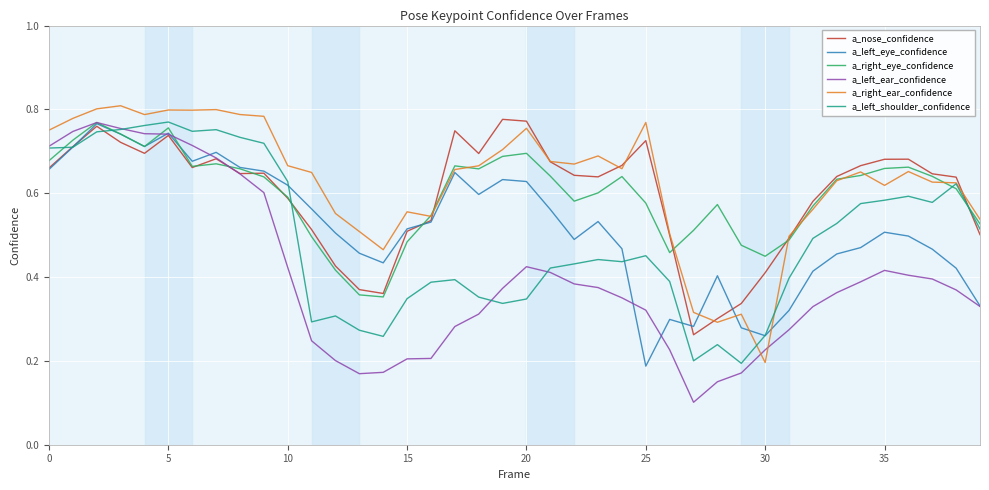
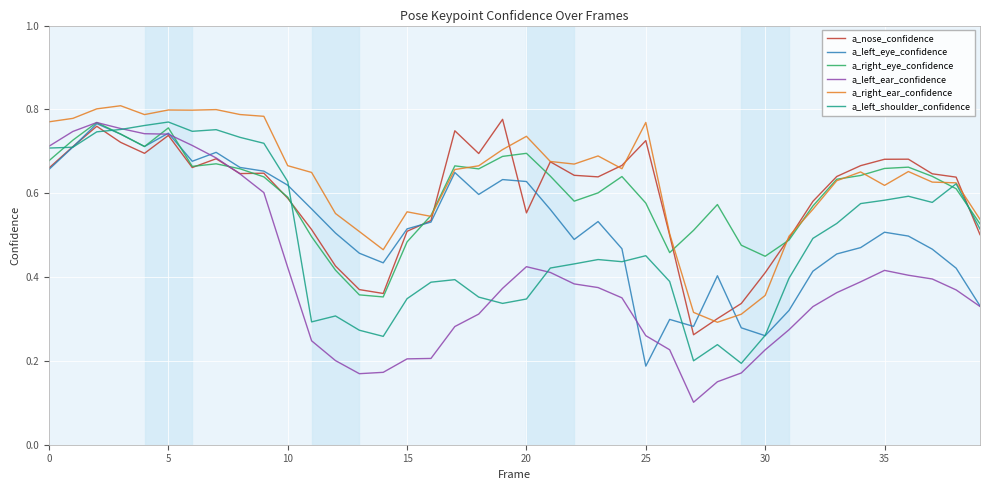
  {
    "a_nose_confidence": {
-     "20": 0.77,
+     "20": 0.55,
      "25": 0.73,
      "30": 0.41,
      "35": 0.68
    },
    "a_left_eye_confidence": {
      "10": 0.62,
      "20": 0.63,
      "25": 0.19,
      "35": 0.51
    },
    "a_left_ear_confidence": {
      "10": 0.42,
      "15": 0.20,
      "20": 0.42,
-     "25": 0.32,
+     "25": 0.26,
      "30": 0.23,
      "35": 0.42
    },
    "a_right_ear_confidence": {
-     "0": 0.75,
+     "0": 0.77,
      "5": 0.80,
      "10": 0.67,
      "15": 0.56,
-     "20": 0.75,
+     "20": 0.74,
      "25": 0.77,
-     "30": 0.20,
+     "30": 0.36,
      "35": 0.62
    }
  }
